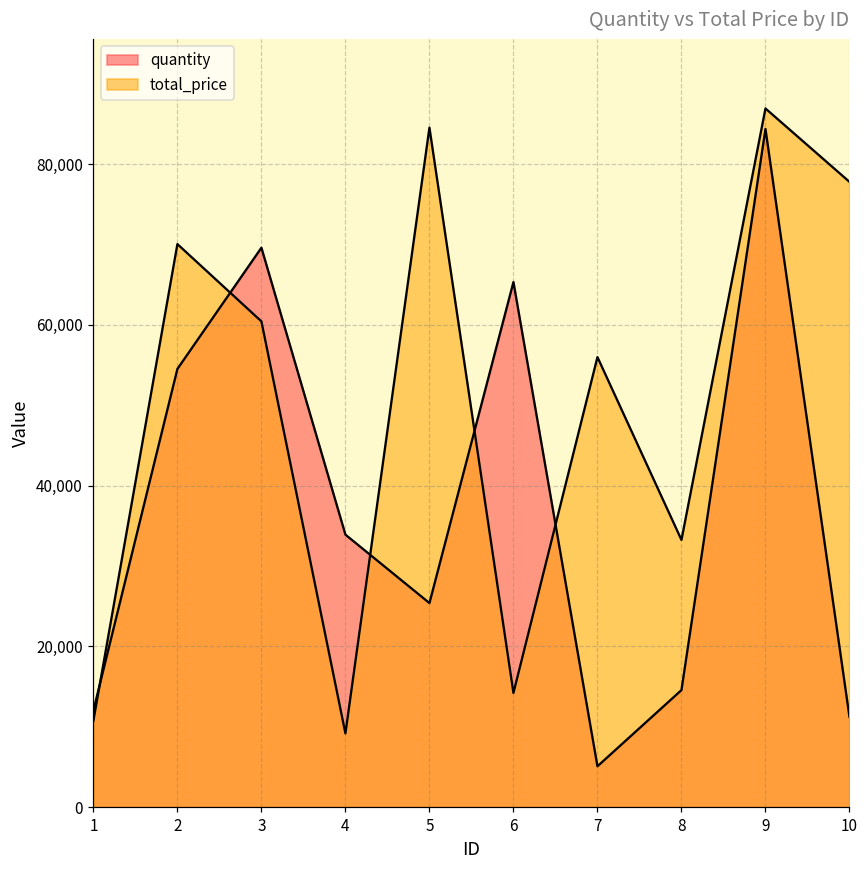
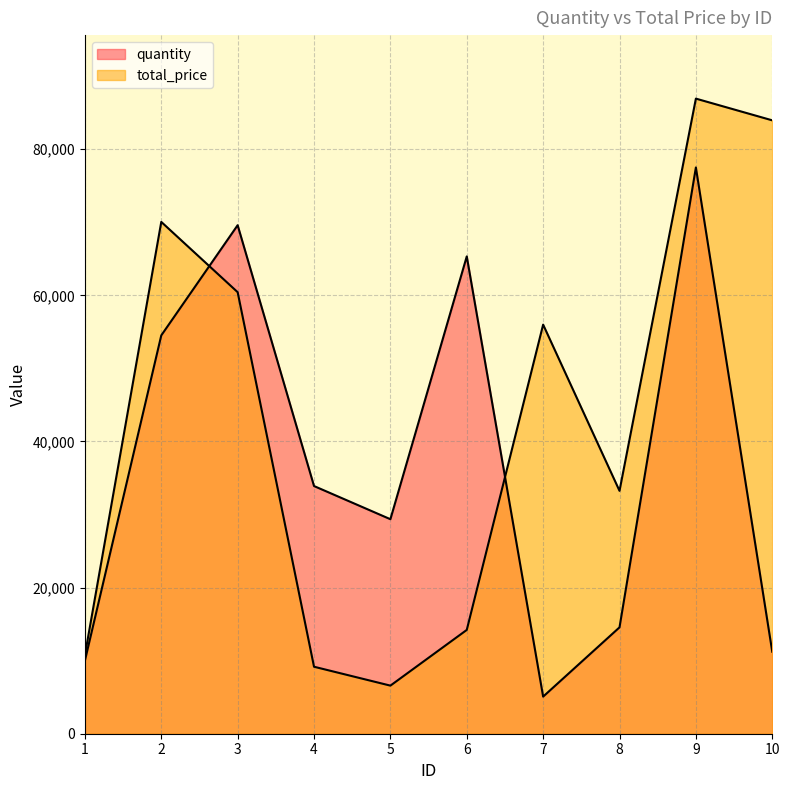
  {
    "quantity": {
-     "1": "12,000",
+     "1": "10,000",
      "2": "55,000",
      "3": "70,000",
      "4": "34,000",
-     "5": "25,000",
+     "5": "29,000",
      "6": "65,000",
      "7": "5,000",
      "8": "15,000",
-     "9": "84,000",
+     "9": "78,000",
      "10": "11,000"
    },
    "total_price": {
      "1": "11,000",
      "2": "70,000",
      "3": "60,000",
      "4": "9,000",
-     "5": "85,000",
+     "5": "7,000",
      "6": "14,000",
      "7": "56,000",
      "8": "33,000",
      "9": "87,000",
-     "10": "78,000"
+     "10": "84,000"
    }
  }
